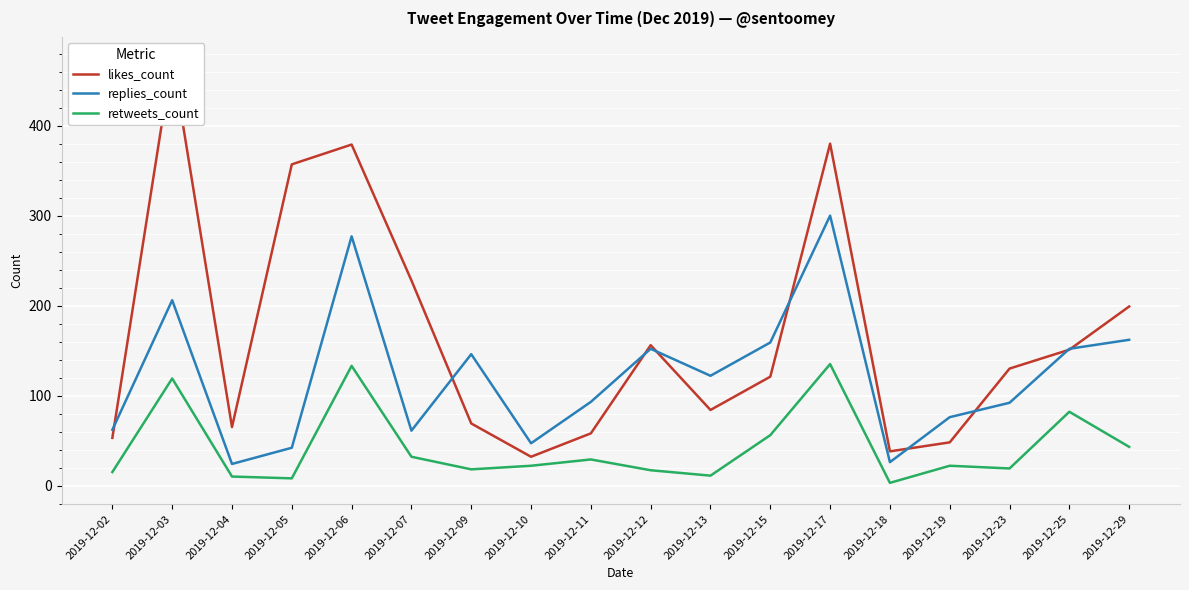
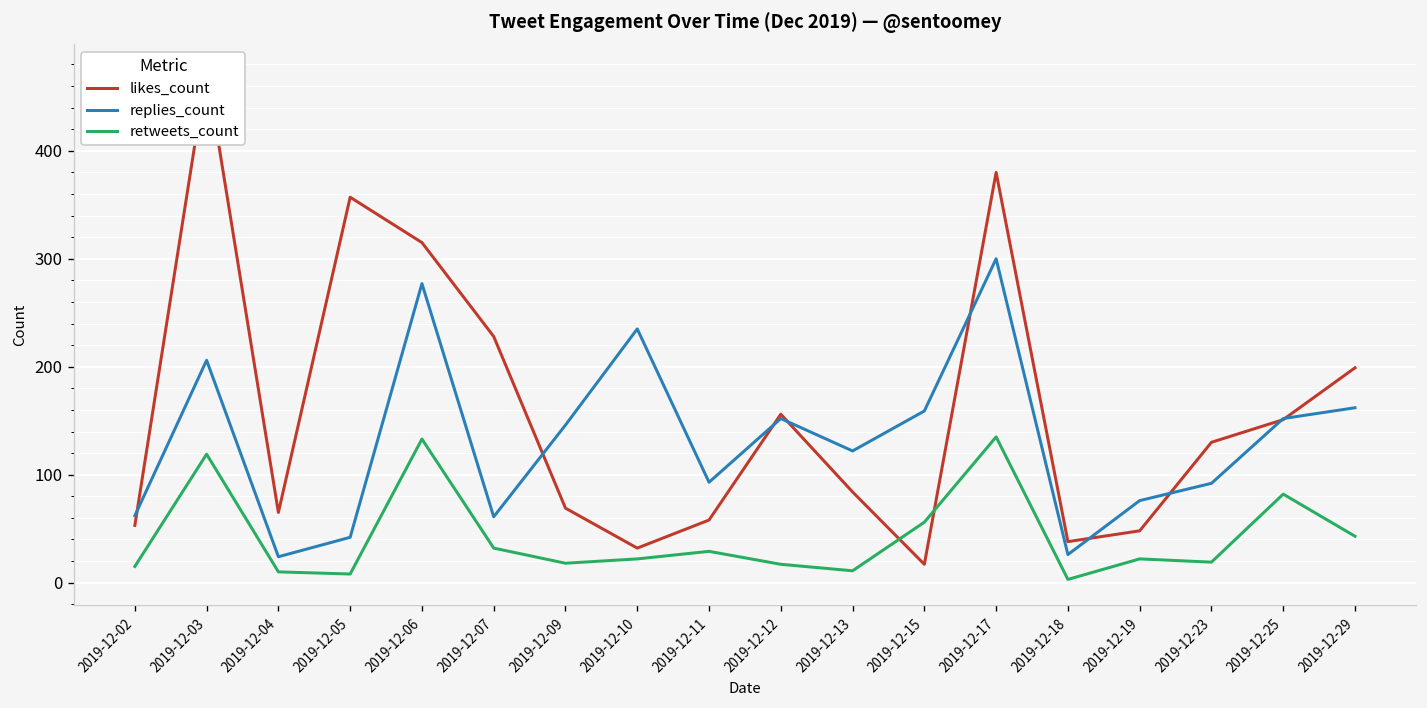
  {
    "likes_count": {
      "2019-12-02": 50,
      "2019-12-04": 70,
      "2019-12-05": 360,
-     "2019-12-06": 380,
+     "2019-12-06": 320,
      "2019-12-07": 230,
      "2019-12-09": 70,
      "2019-12-10": 30,
      "2019-12-11": 60,
      "2019-12-12": 160,
      "2019-12-13": 80,
-     "2019-12-15": 120,
+     "2019-12-15": 20,
      "2019-12-17": 380,
      "2019-12-18": 40,
      "2019-12-19": 50,
      "2019-12-23": 130,
      "2019-12-29": 200
    },
    "replies_count": {
      "2019-12-02": 60,
      "2019-12-03": 210,
      "2019-12-04": 20,
      "2019-12-05": 40,
      "2019-12-06": 280,
      "2019-12-07": 60,
      "2019-12-09": 150,
-     "2019-12-10": 50,
+     "2019-12-10": 240,
      "2019-12-11": 90,
      "2019-12-12": 150,
      "2019-12-13": 120,
      "2019-12-15": 160,
      "2019-12-17": 300,
      "2019-12-18": 30,
      "2019-12-19": 80,
      "2019-12-23": 90,
      "2019-12-29": 160
    },
    "retweets_count": {
      "2019-12-02": 20,
      "2019-12-03": 120,
      "2019-12-04": 10,
      "2019-12-05": 10,
      "2019-12-06": 130,
      "2019-12-07": 30,
      "2019-12-09": 20,
      "2019-12-10": 20,
      "2019-12-11": 30,
      "2019-12-12": 20,
      "2019-12-13": 10,
      "2019-12-15": 60,
      "2019-12-17": 140,
      "2019-12-18": 0,
      "2019-12-19": 20,
      "2019-12-23": 20,
      "2019-12-25": 80,
      "2019-12-29": 40
    }
  }
